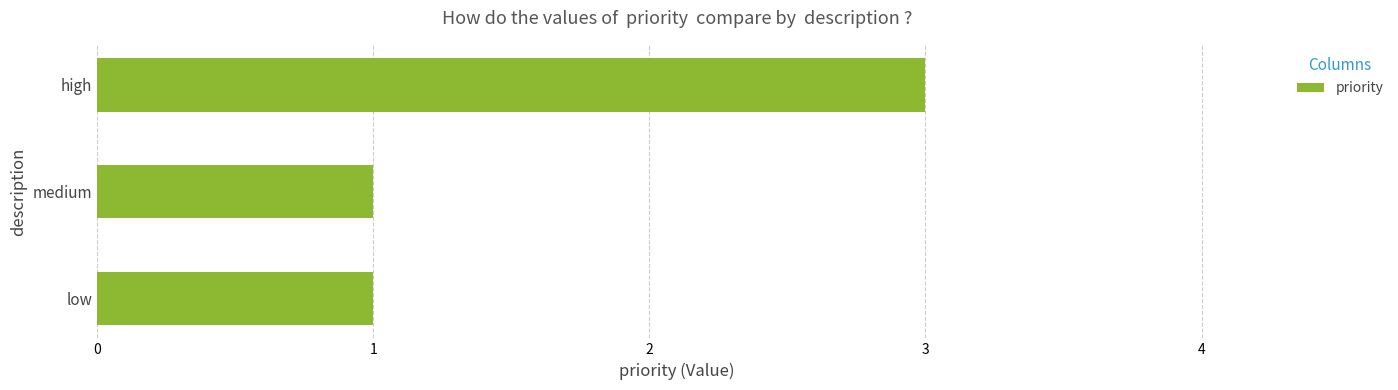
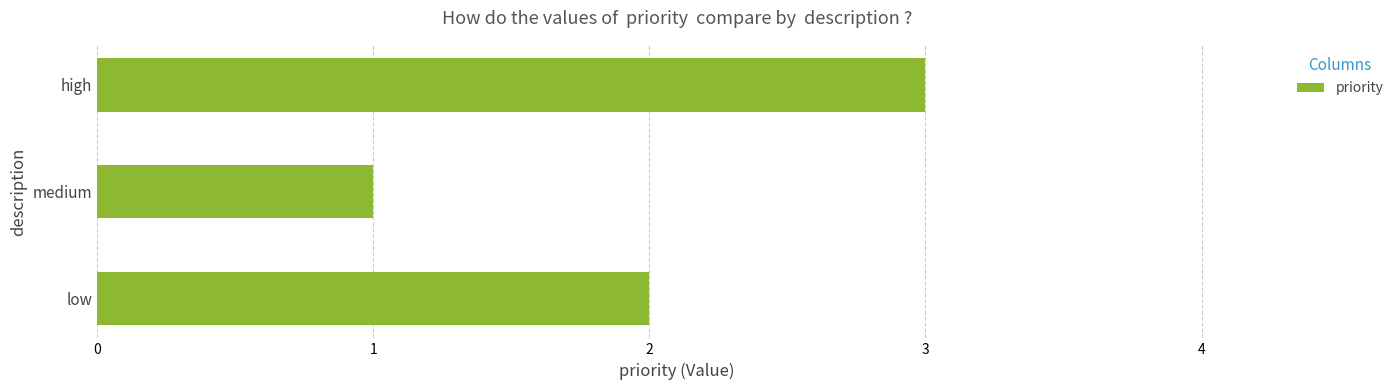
  {
    "high": 3,
    "medium": 1,
-   "low": 1
+   "low": 2
  }
